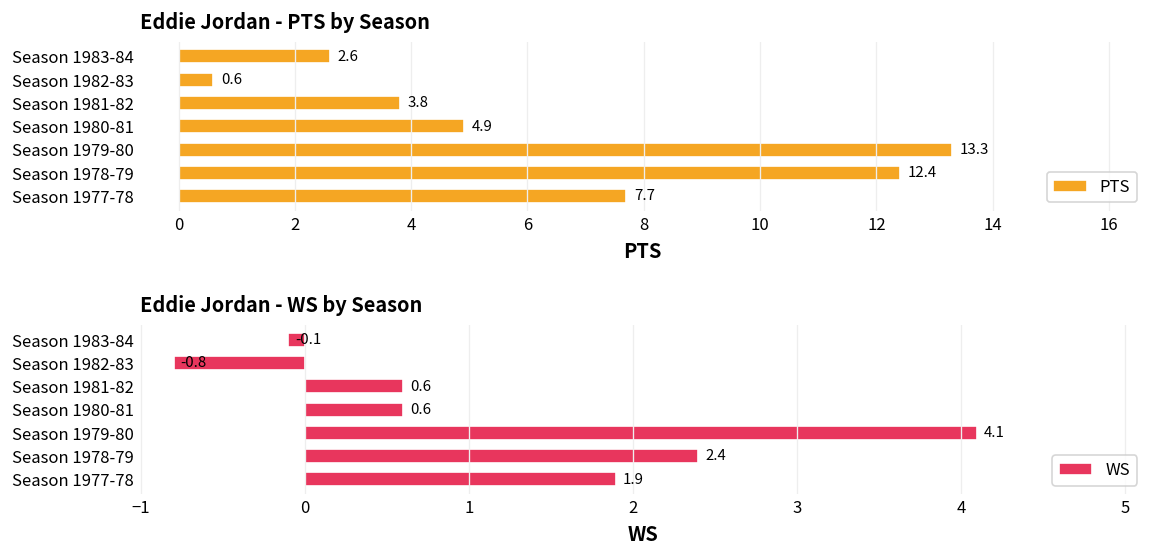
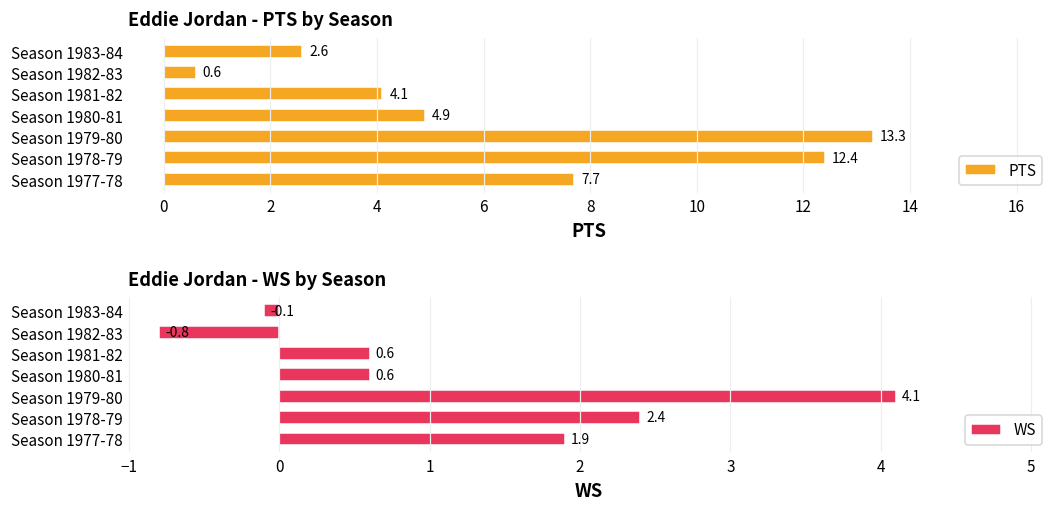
  {
    "Eddie Jordan - PTS by Season": {
      "Season 1983-84": 2.6,
      "Season 1982-83": 0.6,
-     "Season 1981-82": 3.8,
+     "Season 1981-82": 4.1,
      "Season 1980-81": 4.9,
      "Season 1979-80": 13.3,
      "Season 1978-79": 12.4,
      "Season 1977-78": 7.7
    },
    "Eddie Jordan - WS by Season": {
      "Season 1983-84": -0.1,
      "Season 1982-83": -0.8,
      "Season 1981-82": 0.6,
      "Season 1980-81": 0.6,
      "Season 1979-80": 4.1,
      "Season 1978-79": 2.4,
      "Season 1977-78": 1.9
    }
  }
